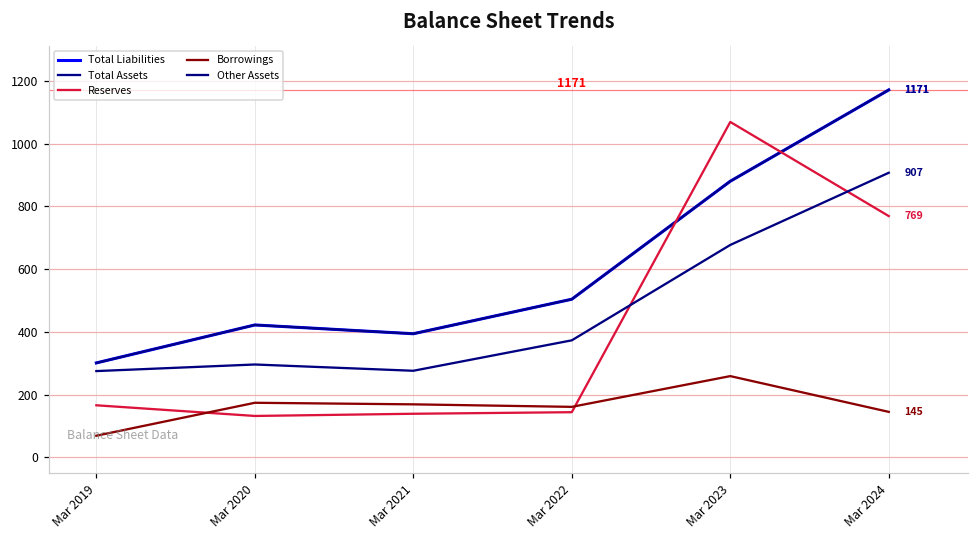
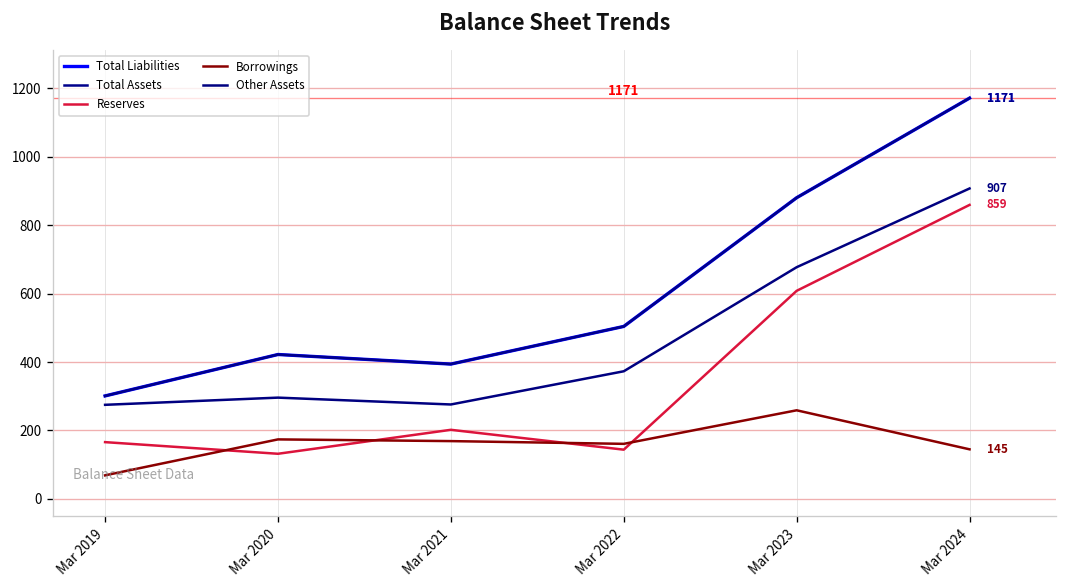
  {
    "Reserves": {
-     "Mar 2021": 140,
-     "Mar 2023": 1070,
-     "Mar 2024": 769
+     "Mar 2021": 200,
+     "Mar 2023": 610,
+     "Mar 2024": 859
    },
    "Borrowings": {
      "Mar 2024": 145
    }
  }
